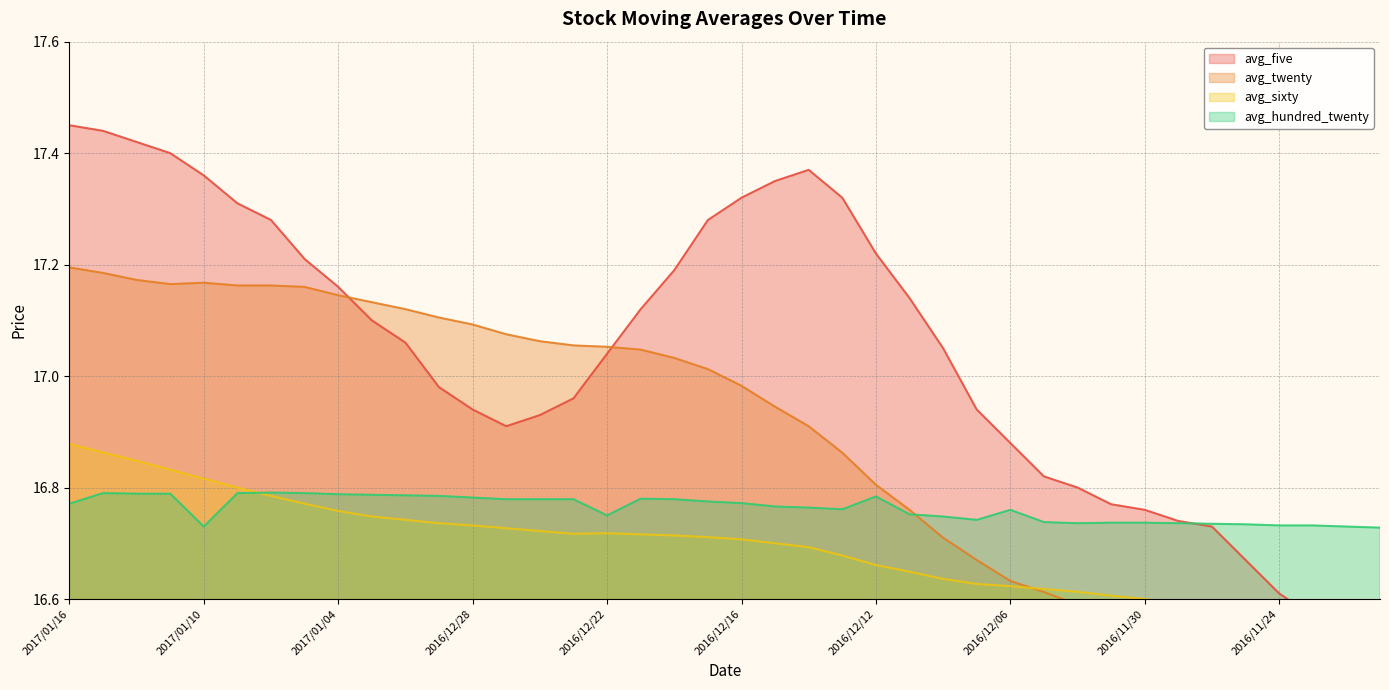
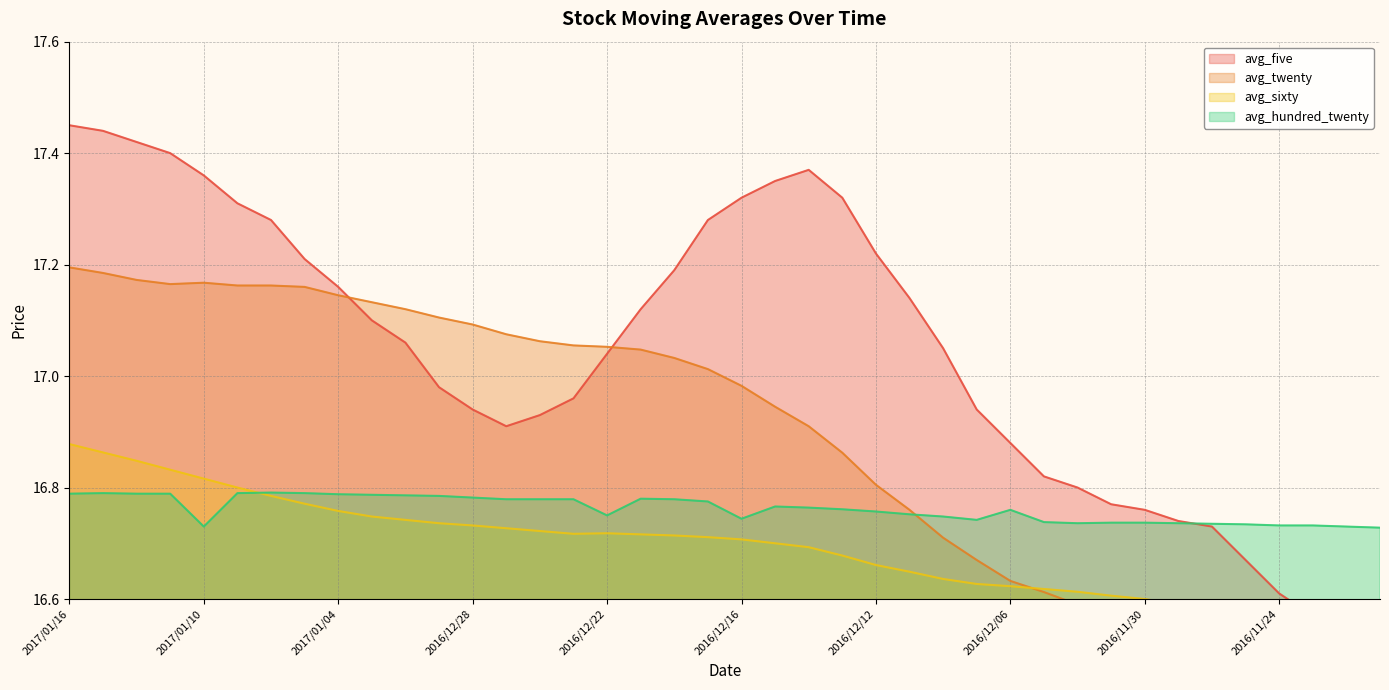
  {
    "avg_hundred_twenty": {
-     "2017/01/16": 16.77,
+     "2017/01/16": 16.79,
      "2017/01/10": 16.73,
      "2017/01/04": 16.79,
      "2016/12/28": 16.78,
      "2016/12/22": 16.75,
-     "2016/12/16": 16.77,
-     "2016/12/12": 16.78,
+     "2016/12/16": 16.74,
+     "2016/12/12": 16.76,
      "2016/12/06": 16.76,
      "2016/11/30": 16.74,
      "2016/11/24": 16.73
    }
  }
